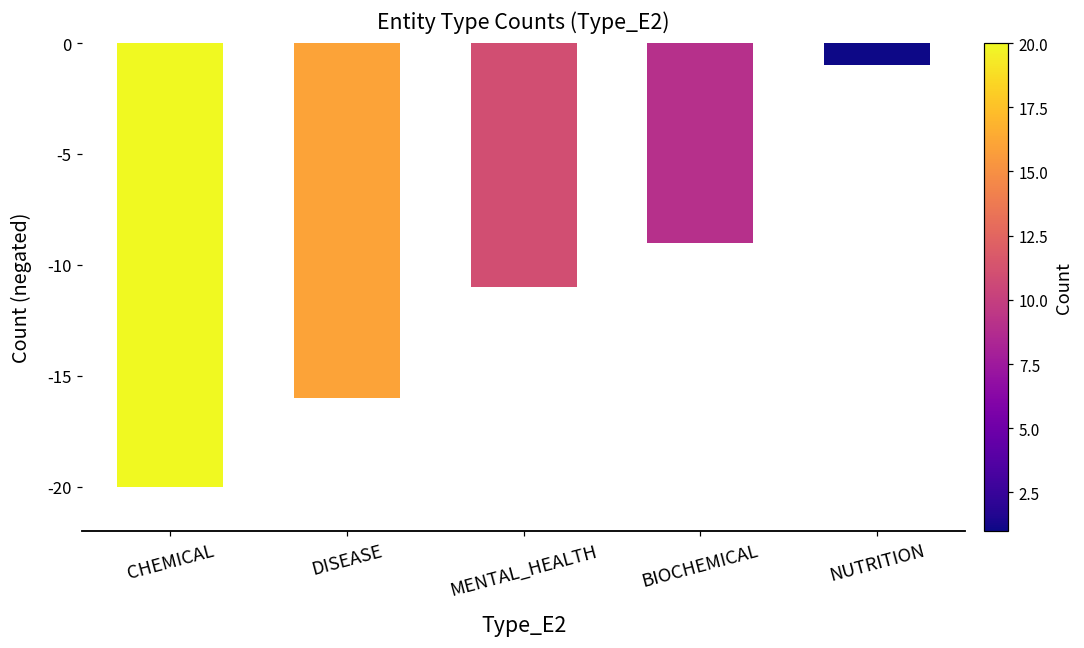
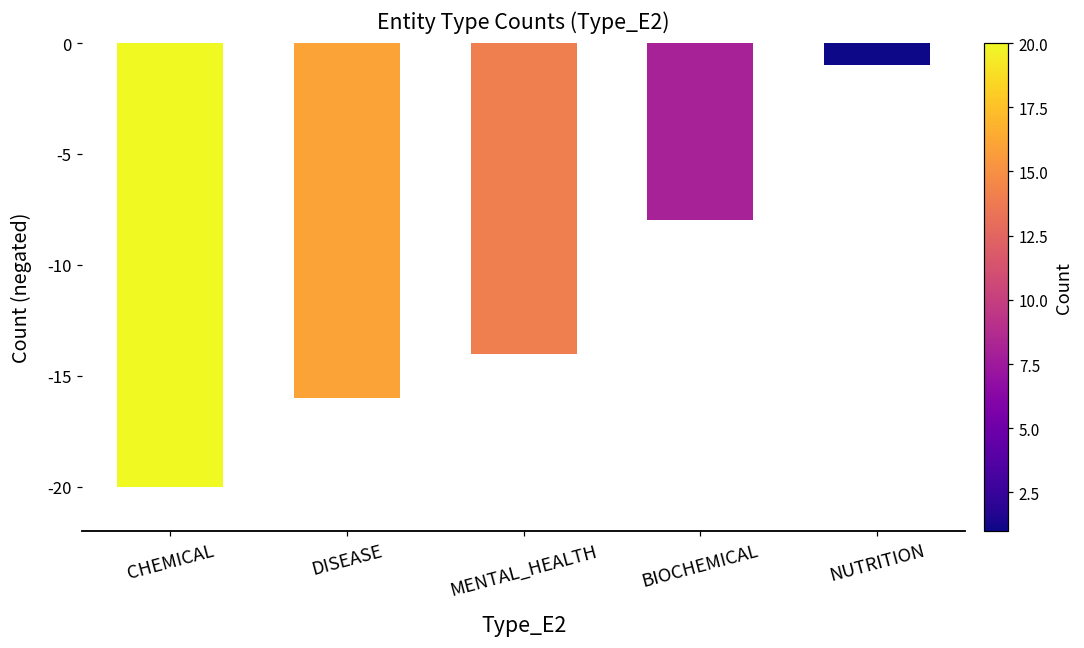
  {
    "CHEMICAL": -20.0,
    "DISEASE": -16.0,
-   "MENTAL_HEALTH": -11.0,
-   "BIOCHEMICAL": -9.0,
+   "MENTAL_HEALTH": -14.0,
+   "BIOCHEMICAL": -8.0,
    "NUTRITION": -1.0
  }
